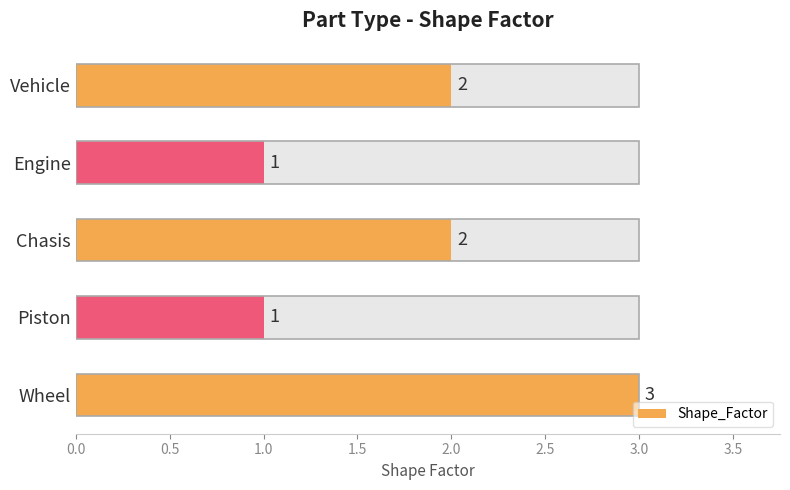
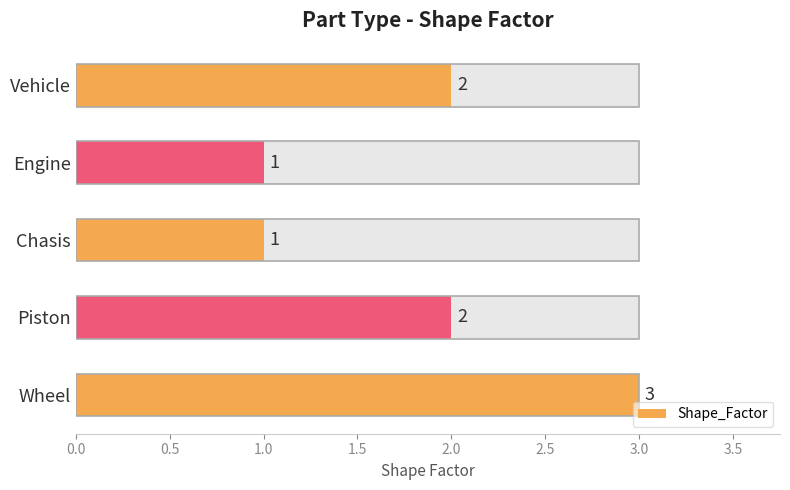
  {
    "Shape_Factor": {
-     "Chasis": 2,
-     "Piston": 1
+     "Chasis": 1,
+     "Piston": 2
    }
  }
